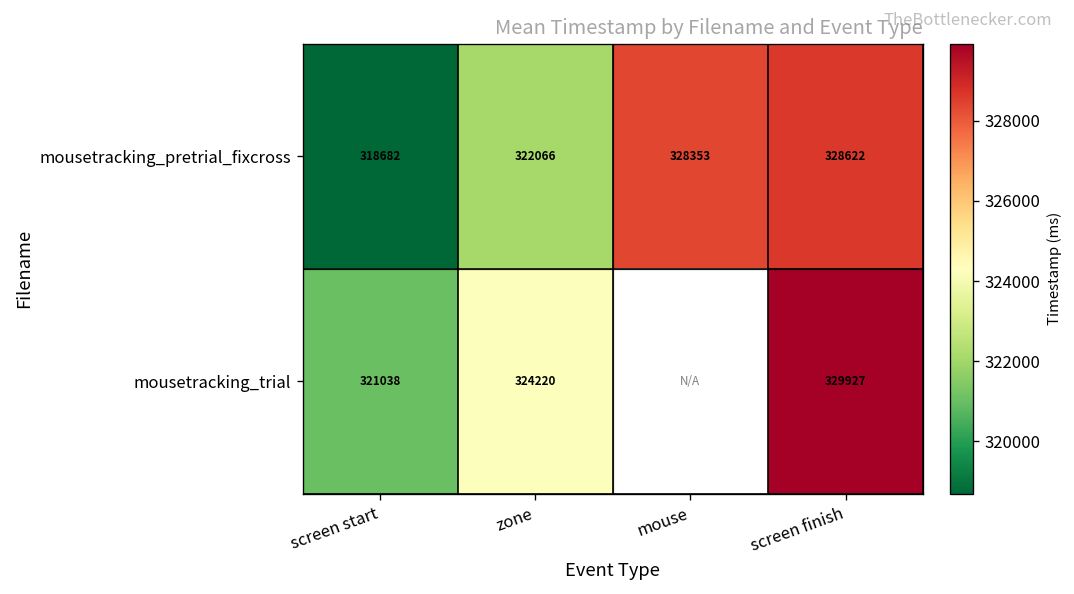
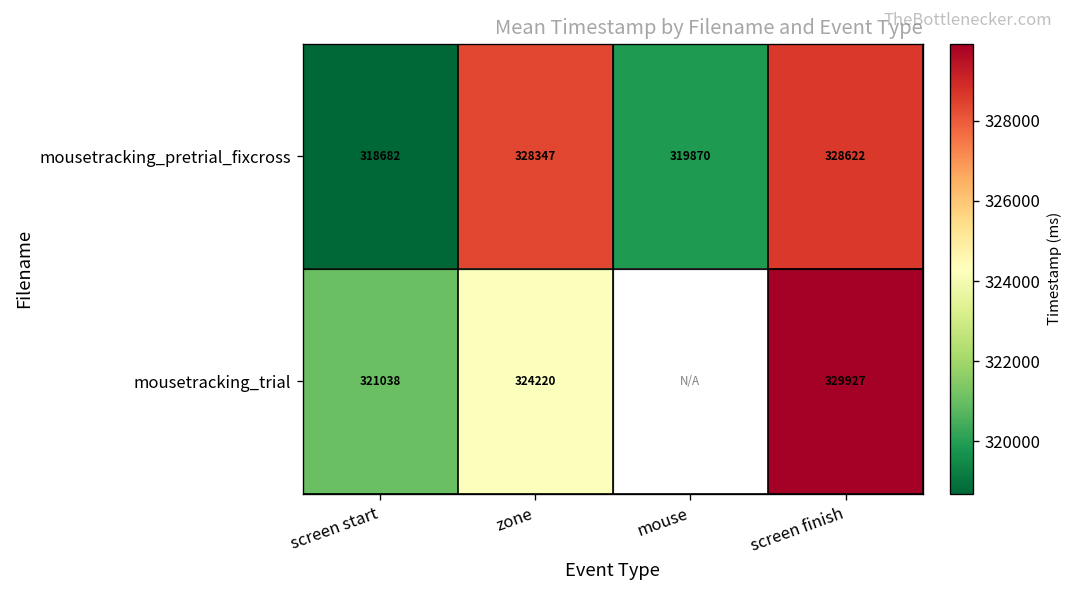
  {
    "mousetracking_pretrial_fixcross": {
      "screen start": 318682,
-     "zone": 322066,
-     "mouse": 328353,
+     "zone": 328347,
+     "mouse": 319870,
      "screen finish": 328622
    },
    "mousetracking_trial": {
      "screen start": 321038,
      "zone": 324220,
      "screen finish": 329927
    }
  }
